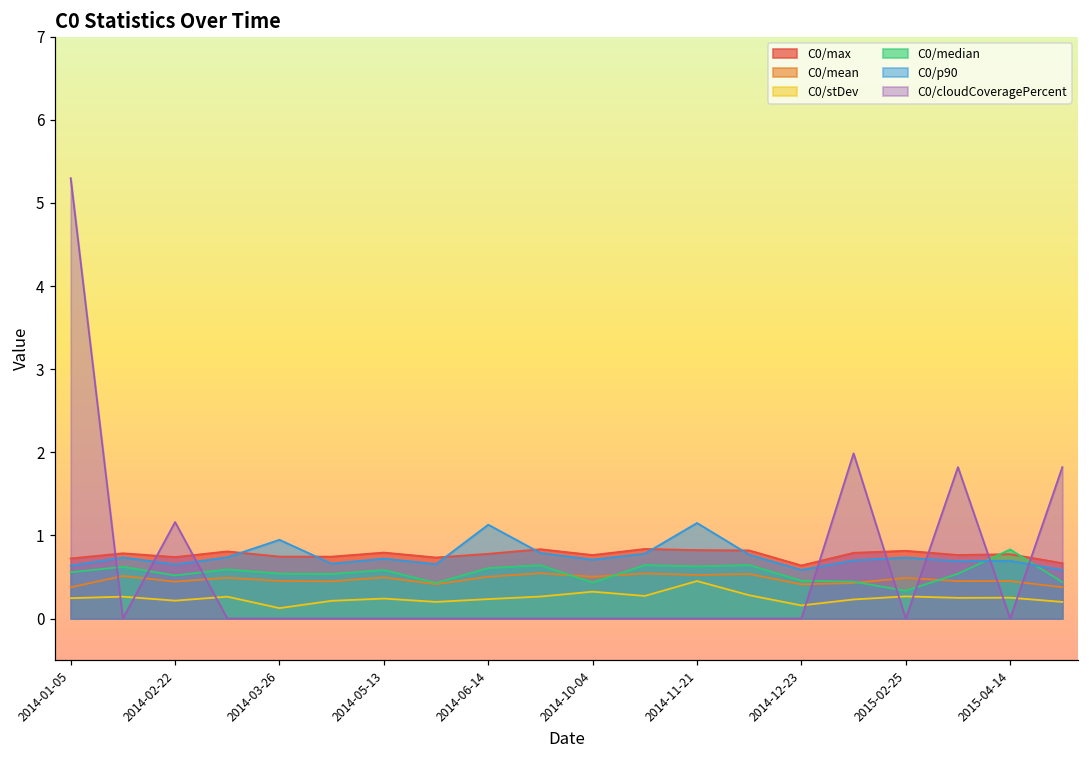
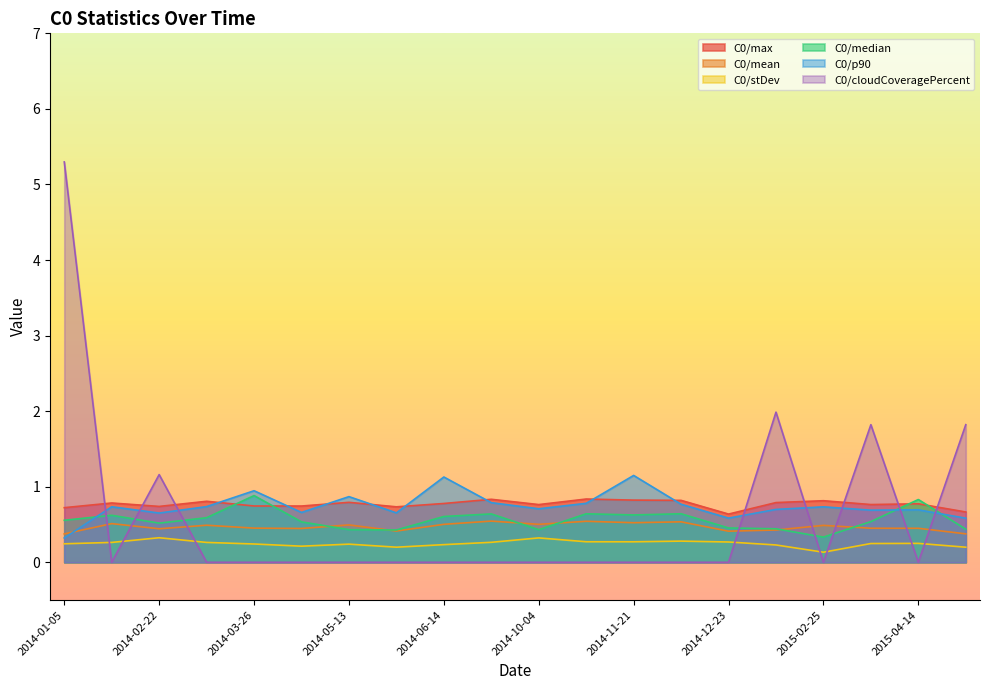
  {
    "C0/stDev": {
      "2014-01-05": 0.2,
-     "2014-02-22": 0.2,
-     "2014-03-26": 0.1,
+     "2014-02-22": 0.3,
+     "2014-03-26": 0.2,
      "2014-05-13": 0.2,
      "2014-06-14": 0.2,
      "2014-10-04": 0.3,
-     "2014-11-21": 0.5,
-     "2014-12-23": 0.2,
-     "2015-02-25": 0.3,
+     "2014-11-21": 0.3,
+     "2014-12-23": 0.3,
+     "2015-02-25": 0.1,
      "2015-04-14": 0.3
    },
    "C0/median": {
      "2014-01-05": 0.6,
      "2014-02-22": 0.5,
-     "2014-03-26": 0.5,
-     "2014-05-13": 0.6,
+     "2014-03-26": 0.9,
+     "2014-05-13": 0.4,
      "2014-06-14": 0.6,
      "2014-10-04": 0.4,
      "2014-11-21": 0.6,
      "2014-12-23": 0.5,
      "2015-02-25": 0.3,
      "2015-04-14": 0.8
    },
    "C0/p90": {
-     "2014-01-05": 0.6,
+     "2014-01-05": 0.3,
      "2014-02-22": 0.7,
      "2014-03-26": 0.9,
-     "2014-05-13": 0.7,
+     "2014-05-13": 0.9,
      "2014-06-14": 1.1,
      "2014-10-04": 0.7,
      "2014-11-21": 1.1,
      "2014-12-23": 0.6,
      "2015-02-25": 0.7,
      "2015-04-14": 0.7
    },
    "C0/cloudCoveragePercent": {
      "2014-01-05": 5.3,
      "2014-02-22": 1.2,
      "2014-03-26": 0.0,
      "2014-05-13": 0.0,
      "2014-06-14": 0.0,
      "2014-10-04": 0.0,
      "2014-11-21": 0.0,
      "2014-12-23": 0.0,
      "2015-02-25": 0.0,
      "2015-04-14": 0.0
    }
  }
